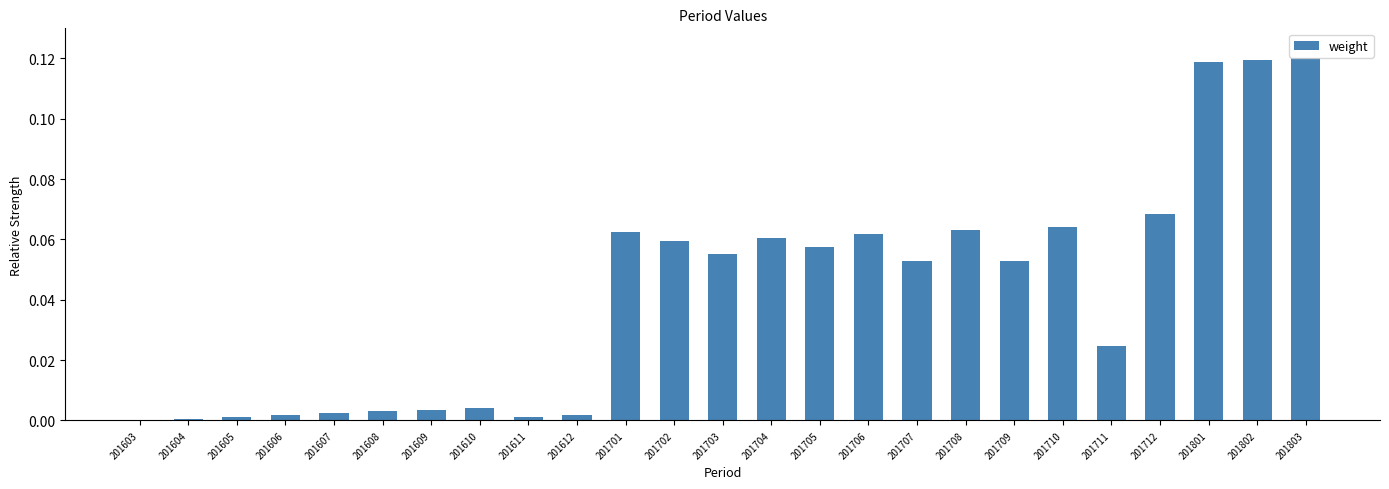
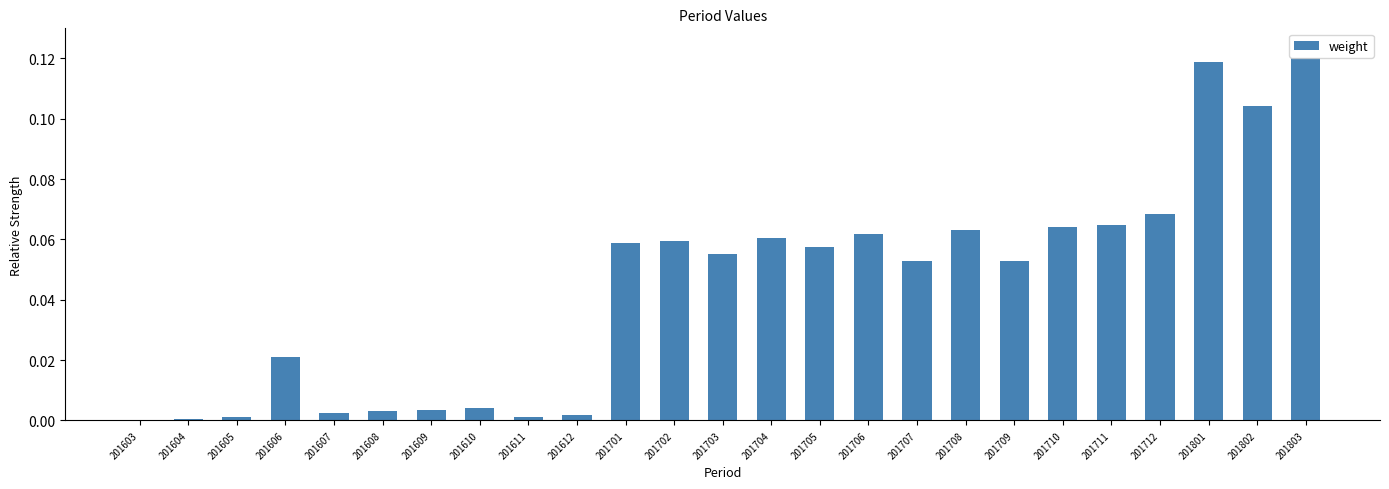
  {
    "201603": 0.000,
    "201605": 0.001,
-   "201606": 0.002,
+   "201606": 0.021,
    "201607": 0.002,
    "201608": 0.003,
    "201609": 0.004,
    "201610": 0.004,
    "201611": 0.001,
    "201612": 0.002,
-   "201701": 0.062,
+   "201701": 0.059,
    "201702": 0.059,
    "201703": 0.055,
    "201704": 0.061,
    "201705": 0.058,
    "201706": 0.062,
    "201707": 0.053,
    "201708": 0.063,
    "201709": 0.053,
    "201710": 0.064,
-   "201711": 0.025,
+   "201711": 0.065,
    "201712": 0.068,
    "201801": 0.119,
-   "201802": 0.119,
+   "201802": 0.104,
    "201803": 0.120
  }
